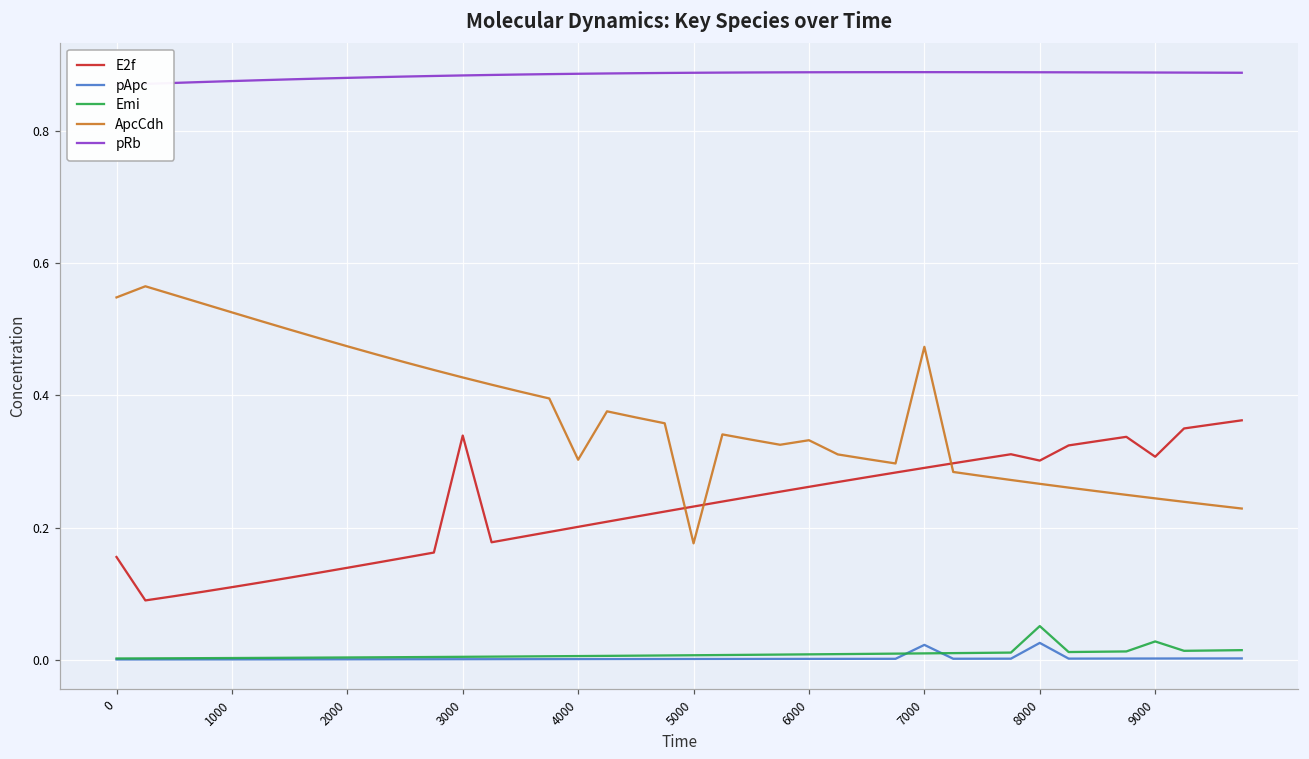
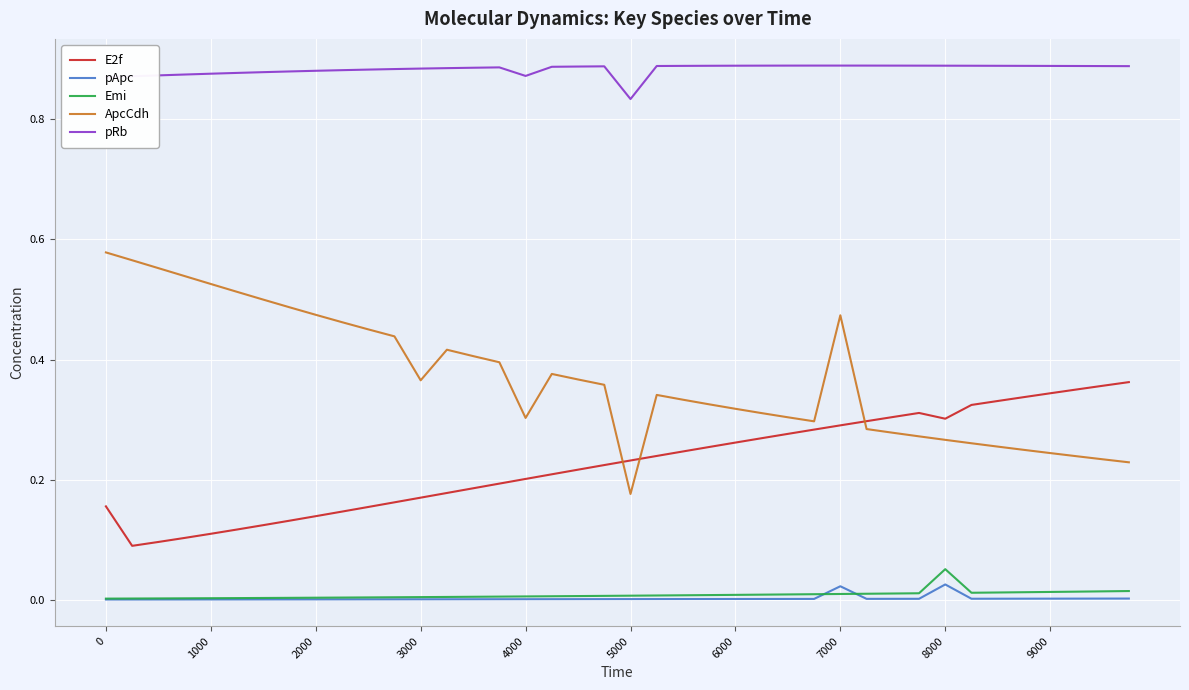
  {
    "E2f": {
      "0": 0.16,
      "1000": 0.11,
      "2000": 0.14,
-     "3000": 0.34,
+     "3000": 0.17,
      "4000": 0.20,
      "5000": 0.23,
      "6000": 0.26,
      "7000": 0.29,
      "8000": 0.30,
-     "9000": 0.31
+     "9000": 0.34
    },
    "pApc": {
      "4000": 0.00,
      "5000": 0.00,
      "6000": 0.00,
      "7000": 0.02,
      "8000": 0.03,
      "9000": 0.00
    },
    "Emi": {
      "4000": 0.01,
      "5000": 0.01,
      "6000": 0.01,
      "7000": 0.01,
      "8000": 0.05,
-     "9000": 0.03
+     "9000": 0.01
    },
    "ApcCdh": {
-     "0": 0.55,
+     "0": 0.58,
      "1000": 0.53,
      "2000": 0.47,
-     "3000": 0.43,
+     "3000": 0.37,
      "4000": 0.30,
      "5000": 0.18,
-     "6000": 0.33,
+     "6000": 0.32,
      "7000": 0.47,
      "8000": 0.27,
      "9000": 0.24
    },
    "pRb": {
      "1000": 0.88,
      "2000": 0.88,
      "3000": 0.88,
-     "4000": 0.89,
-     "5000": 0.89,
+     "4000": 0.87,
+     "5000": 0.83,
      "6000": 0.89,
      "7000": 0.89,
      "8000": 0.89,
      "9000": 0.89
    }
  }
